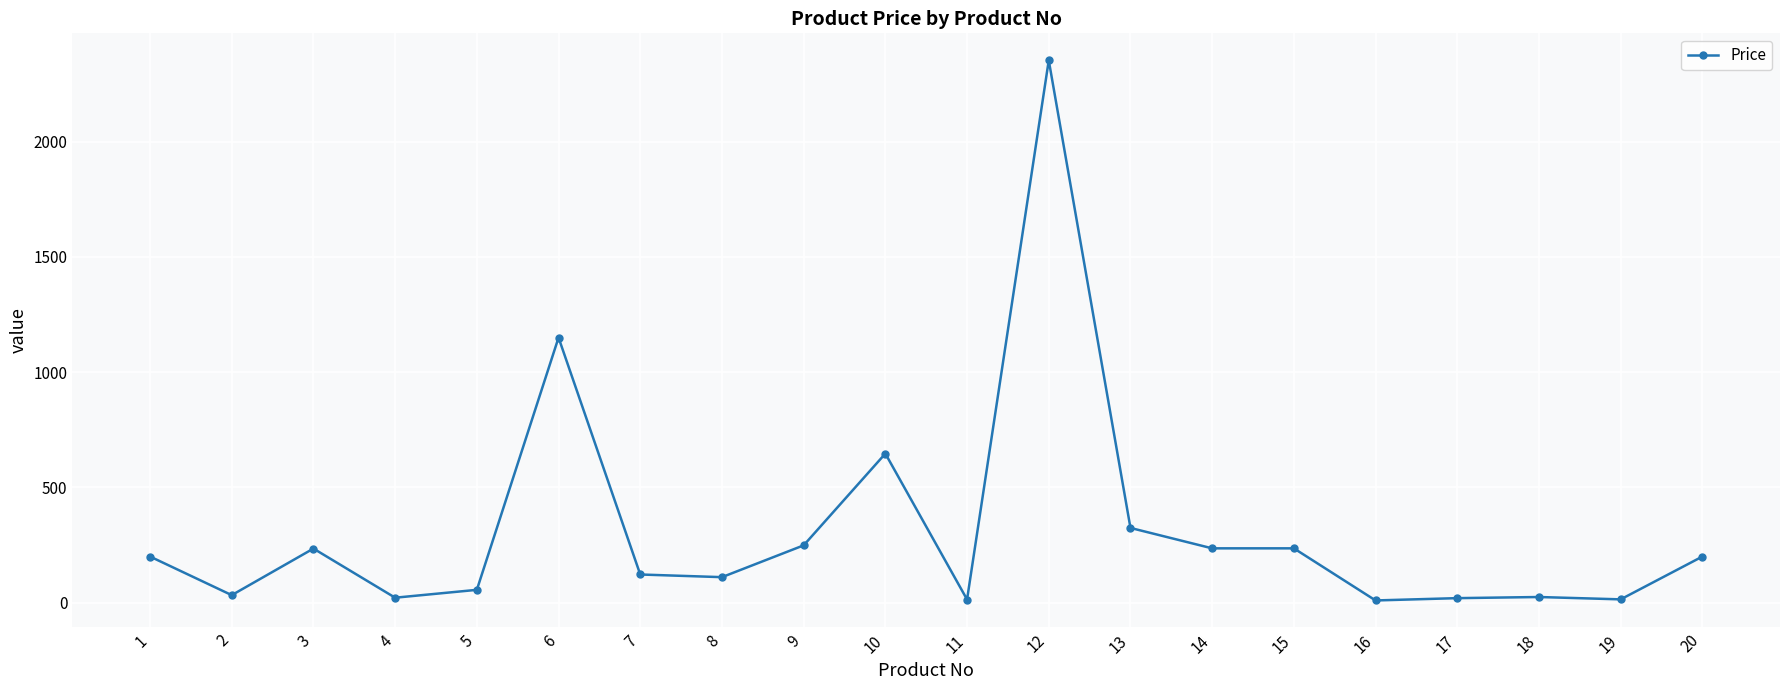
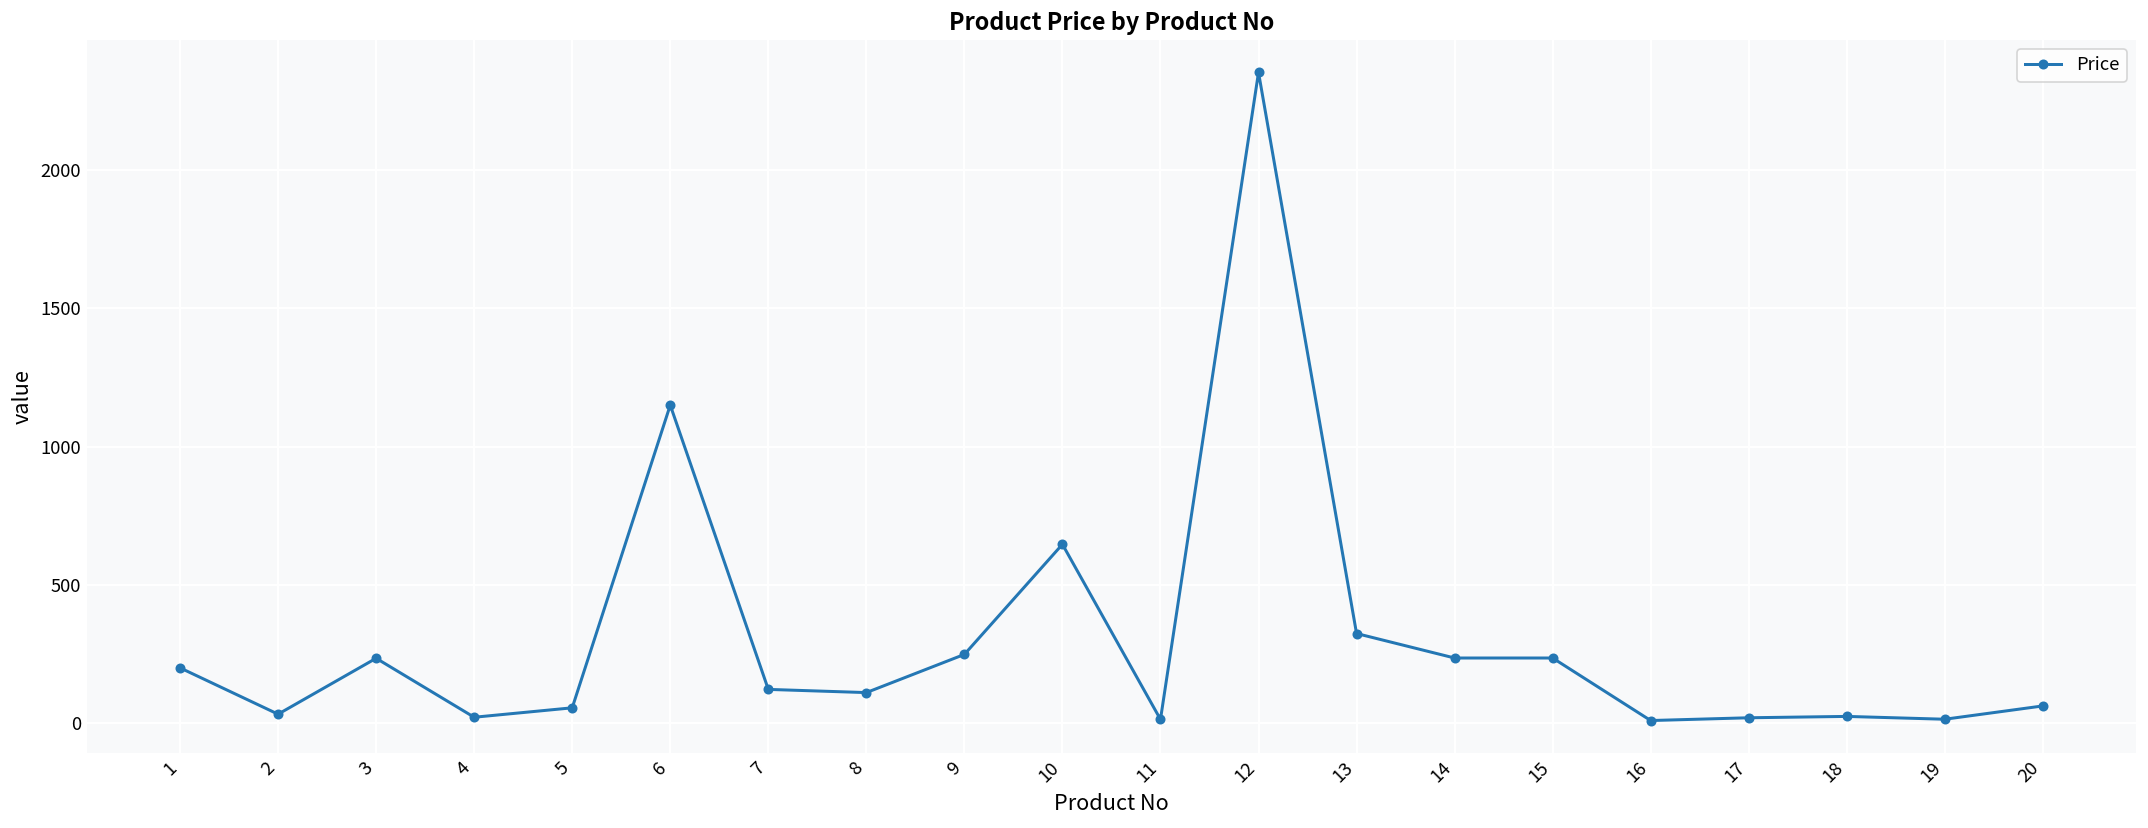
  {
    "1": 200,
    "2": 30,
    "3": 230,
    "4": 20,
    "5": 60,
    "6": 1150,
    "7": 120,
    "8": 110,
    "9": 250,
    "10": 650,
    "11": 10,
    "12": 2350,
    "13": 320,
    "14": 240,
    "15": 240,
    "16": 10,
    "17": 20,
    "18": 20,
    "19": 10,
-   "20": 200
+   "20": 60
  }
